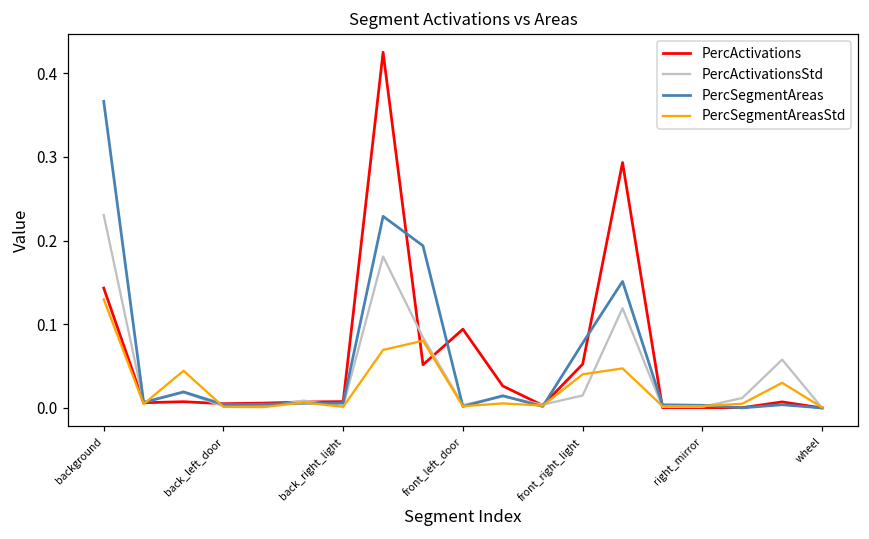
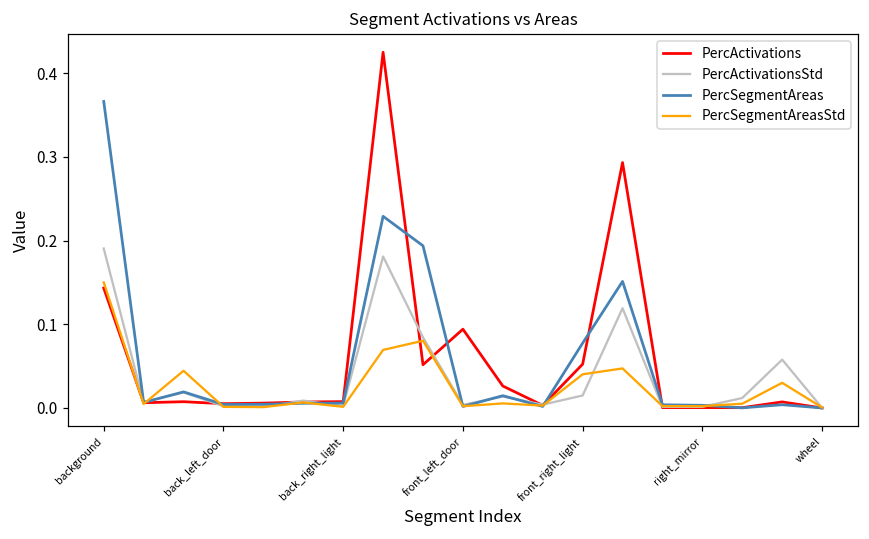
  {
    "PercActivations": {
      "background": 0.14,
      "front_left_door": 0.09,
      "front_right_light": 0.05
    },
    "PercActivationsStd": {
-     "background": 0.23,
+     "background": 0.19,
      "front_right_light": 0.01
    },
    "PercSegmentAreas": {
      "background": 0.37,
      "front_right_light": 0.08
    },
    "PercSegmentAreasStd": {
-     "background": 0.13,
+     "background": 0.15,
      "front_right_light": 0.04
    }
  }
